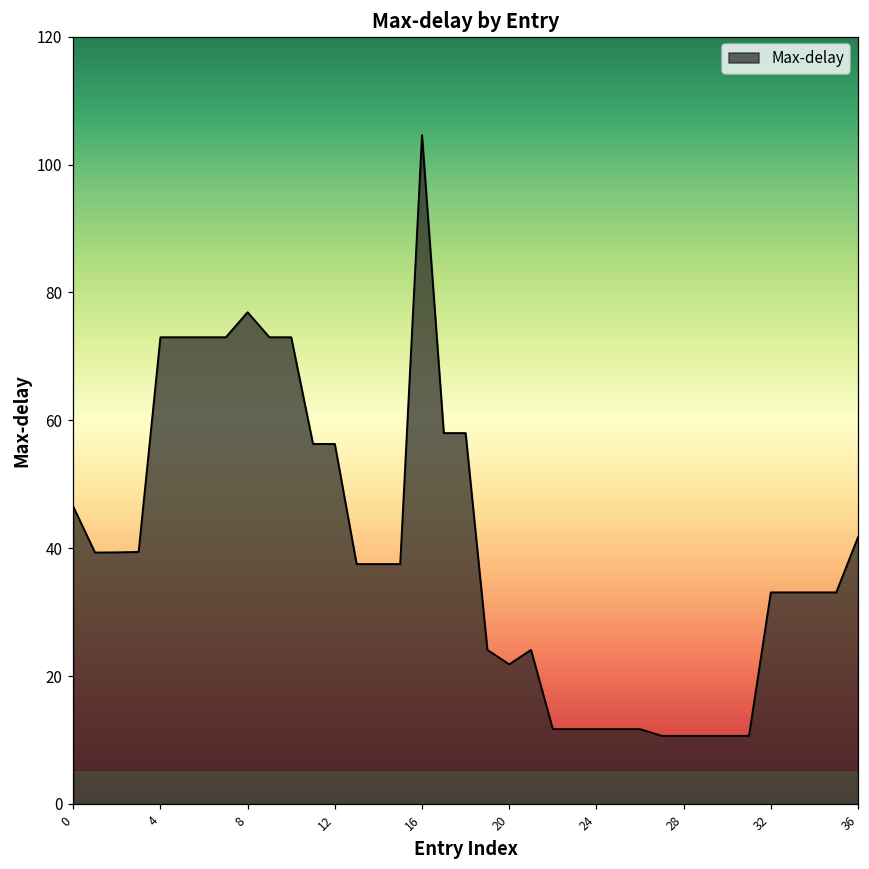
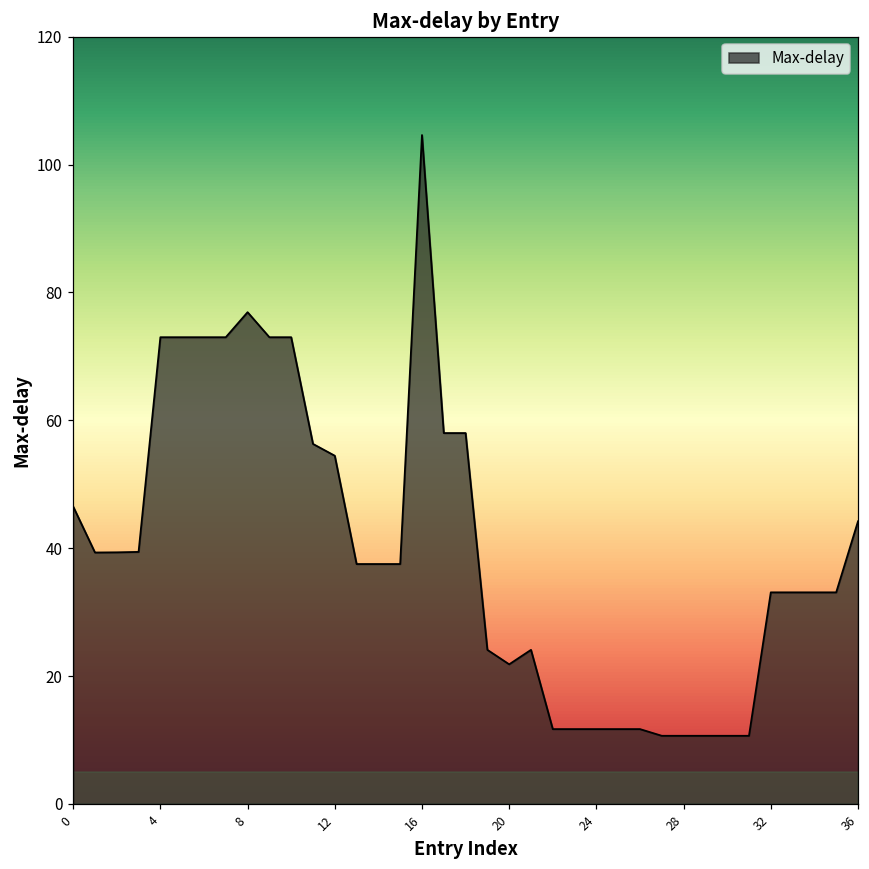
  {
    "0": 47,
    "4": 73,
    "8": 77,
-   "12": 56,
+   "12": 54,
    "16": 105,
    "20": 22,
    "24": 12,
    "28": 11,
    "32": 33,
-   "36": 42
+   "36": 44
  }
